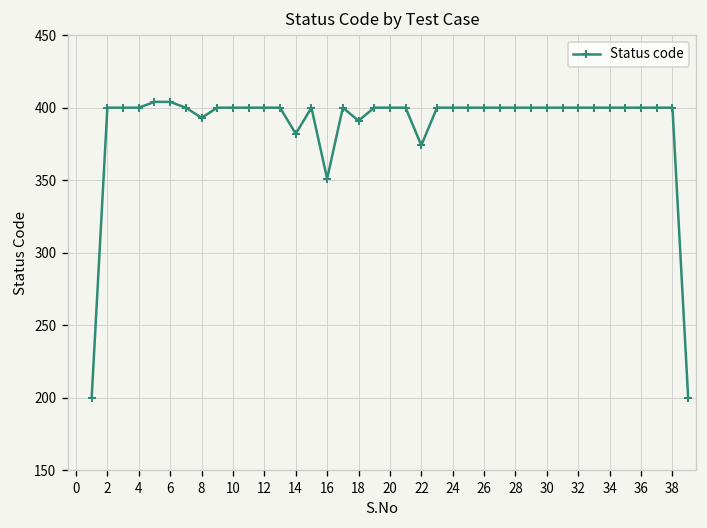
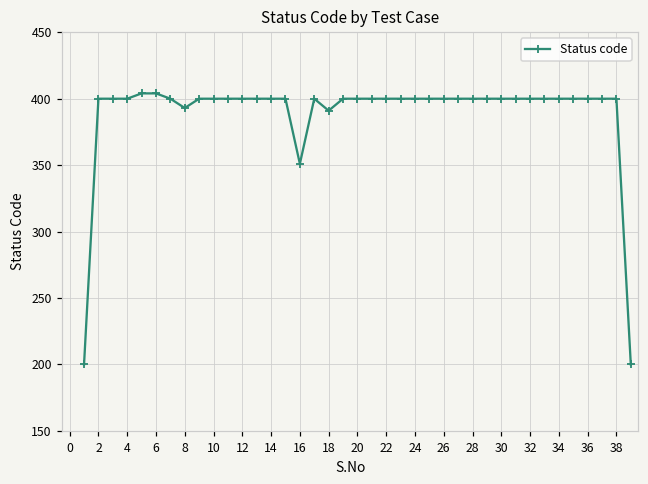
  {
    "2": 400,
    "4": 400,
    "6": 404,
    "8": 393,
    "10": 400,
    "12": 400,
-   "14": 382,
+   "14": 400,
    "16": 351,
    "18": 391,
    "20": 400,
-   "22": 374,
+   "22": 400,
    "24": 400,
    "26": 400,
    "28": 400,
    "30": 400,
    "32": 400,
    "34": 400,
    "36": 400,
    "38": 400
  }
